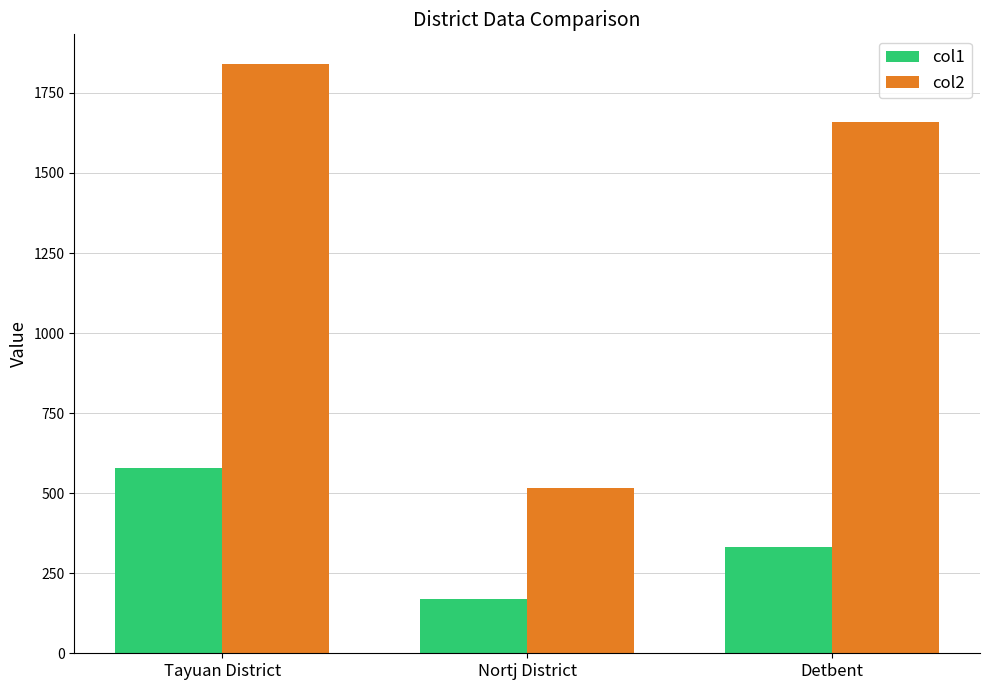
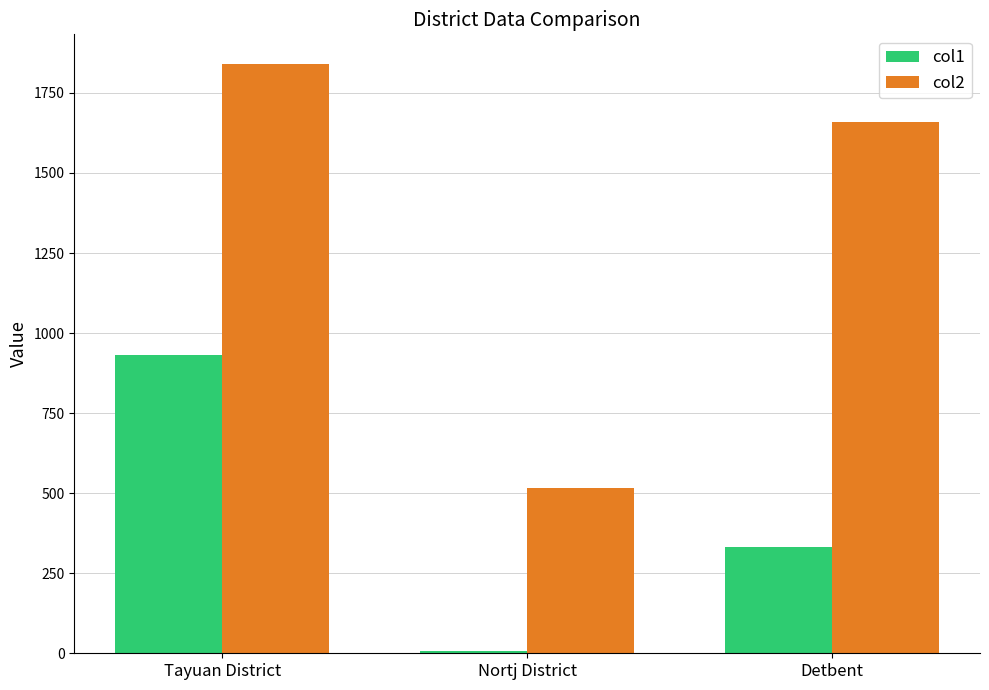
  {
    "col1": {
-     "Tayuan District": 580,
-     "Nortj District": 170,
+     "Tayuan District": 930,
+     "Nortj District": 10,
      "Detbent": 330
    },
    "col2": {
      "Tayuan District": 1840,
      "Nortj District": 520,
      "Detbent": 1660
    }
  }
